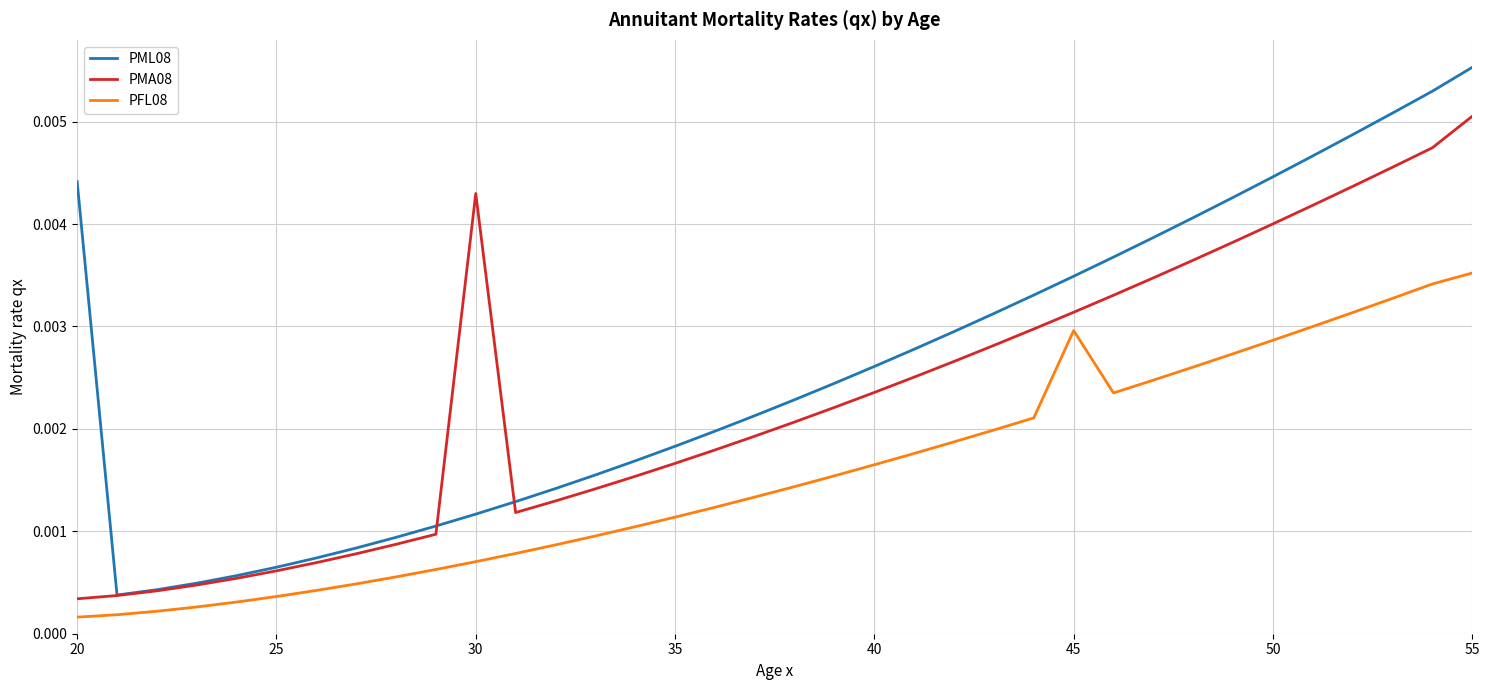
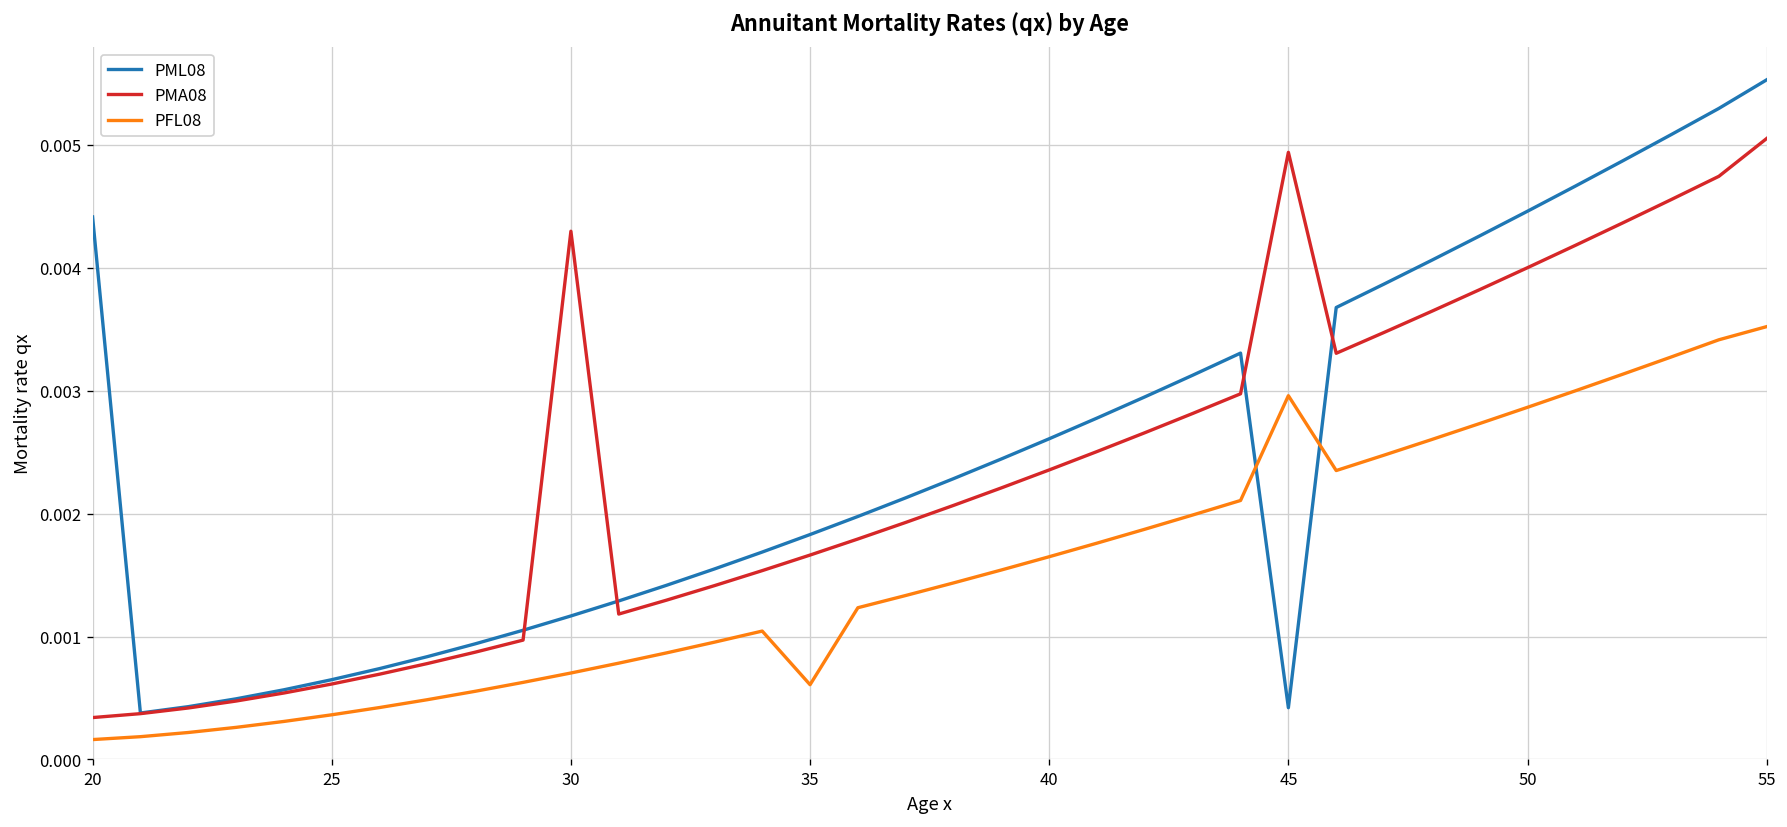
  {
    "PML08": {
      "20": 0.00441,
      "25": 0.00065,
      "30": 0.00117,
      "35": 0.00183,
      "40": 0.00261,
-     "45": 0.00349,
+     "45": 0.00042,
      "50": 0.00446,
      "55": 0.00553
    },
    "PMA08": {
      "20": 0.00034,
      "25": 0.00061,
      "30": 0.00430,
      "35": 0.00166,
      "40": 0.00236,
-     "45": 0.00314,
+     "45": 0.00494,
      "50": 0.00400,
      "55": 0.00505
    },
    "PFL08": {
      "20": 0.00016,
      "25": 0.00036,
      "30": 0.00070,
-     "35": 0.00114,
+     "35": 0.00061,
      "40": 0.00165,
      "45": 0.00296,
      "50": 0.00287,
      "55": 0.00352
    }
  }
